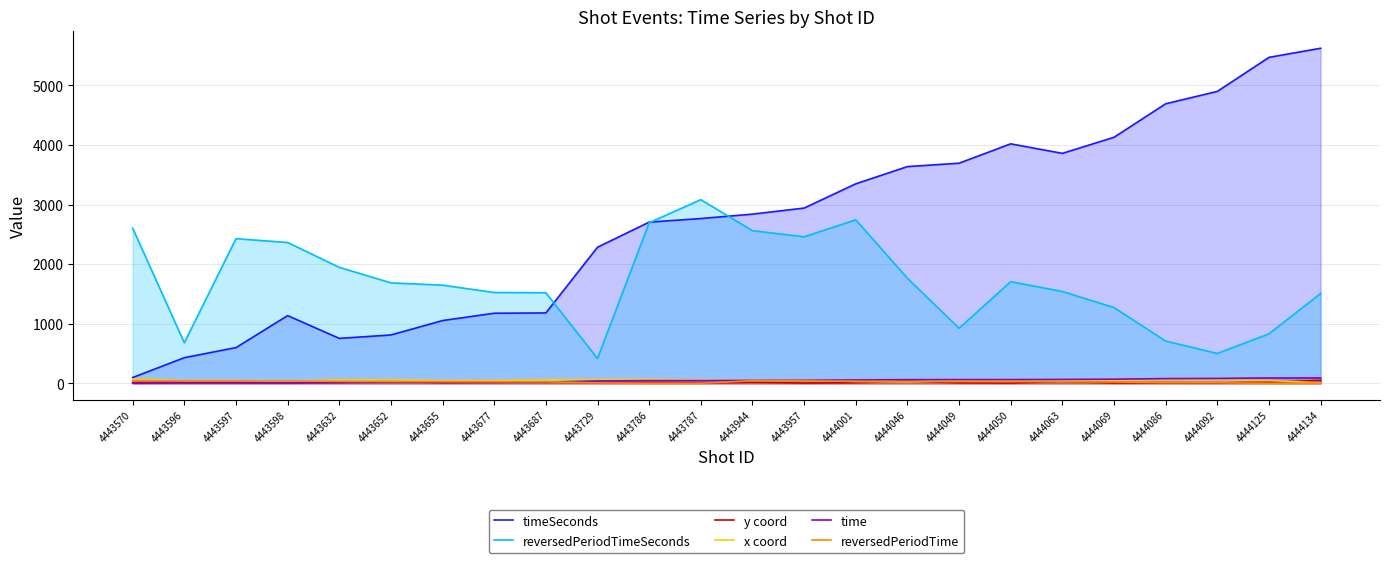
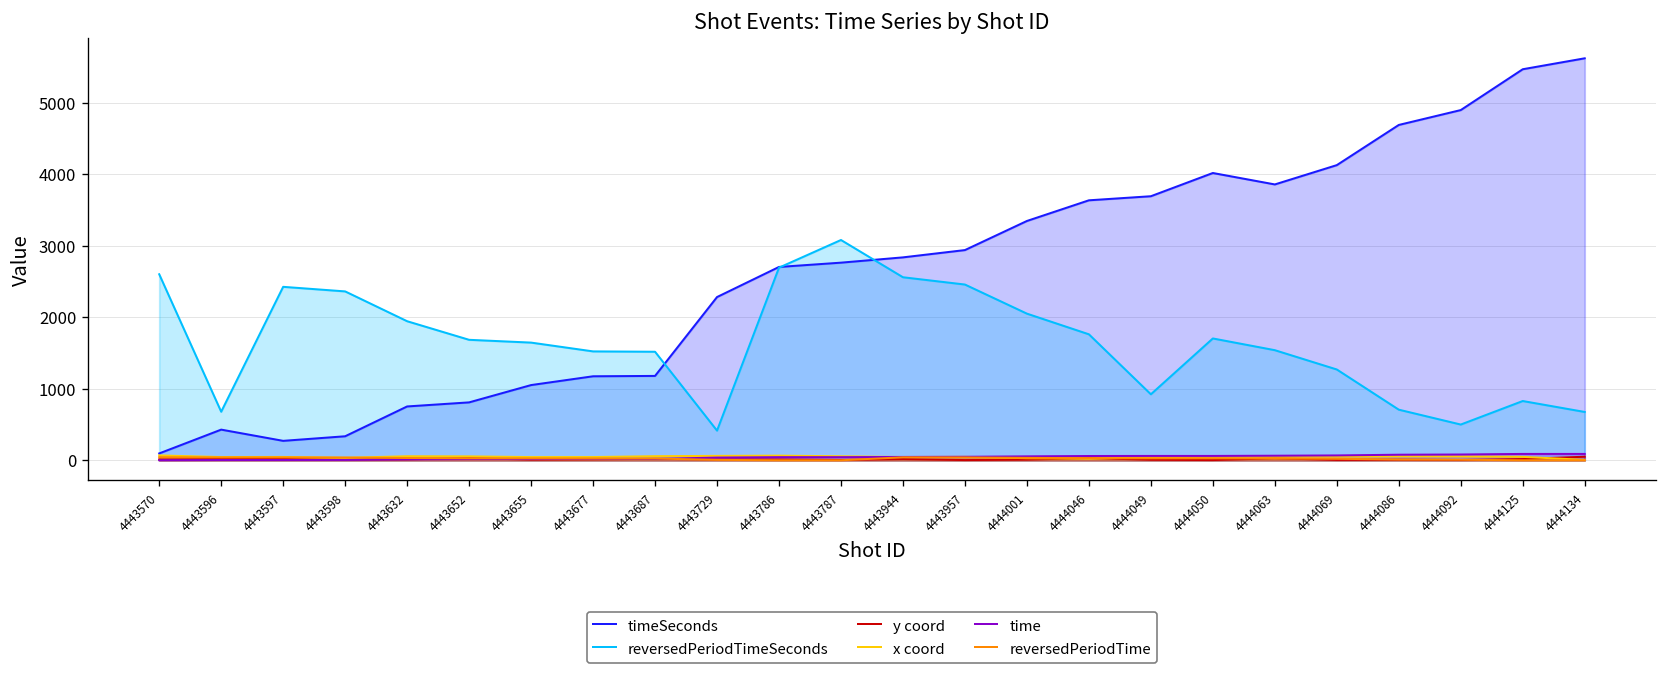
  {
    "timeSeconds": {
      "4443596": 400,
-     "4443597": 600,
-     "4443598": 1100,
+     "4443597": 300,
+     "4443598": 300,
      "4443632": 800,
      "4443652": 800,
      "4443655": 1100,
      "4443677": 1200,
      "4443687": 1200,
      "4443729": 2300,
      "4443787": 2800,
      "4443944": 2800,
      "4443957": 2900,
      "4444001": 3300,
      "4444046": 3600,
      "4444049": 3700,
      "4444050": 4000,
      "4444063": 3900,
      "4444069": 4100,
      "4444086": 4700,
      "4444092": 4900,
      "4444125": 5500,
      "4444134": 5600
    },
    "reversedPeriodTimeSeconds": {
      "4443570": 2600,
      "4443596": 700,
      "4443597": 2400,
      "4443598": 2400,
      "4443632": 1900,
      "4443652": 1700,
      "4443655": 1600,
      "4443677": 1500,
      "4443687": 1500,
      "4443729": 400,
      "4443787": 3100,
      "4443944": 2600,
      "4443957": 2500,
-     "4444001": 2700,
+     "4444001": 2100,
      "4444046": 1800,
      "4444049": 900,
      "4444050": 1700,
      "4444063": 1500,
      "4444069": 1300,
      "4444086": 700,
      "4444092": 500,
      "4444125": 800,
-     "4444134": 1500
+     "4444134": 700
    }
  }
